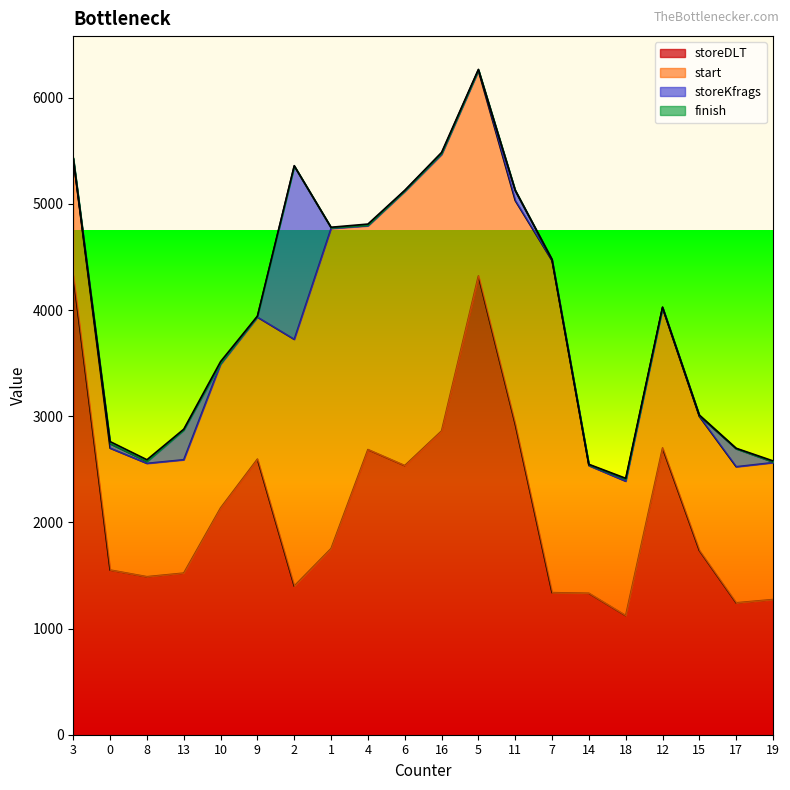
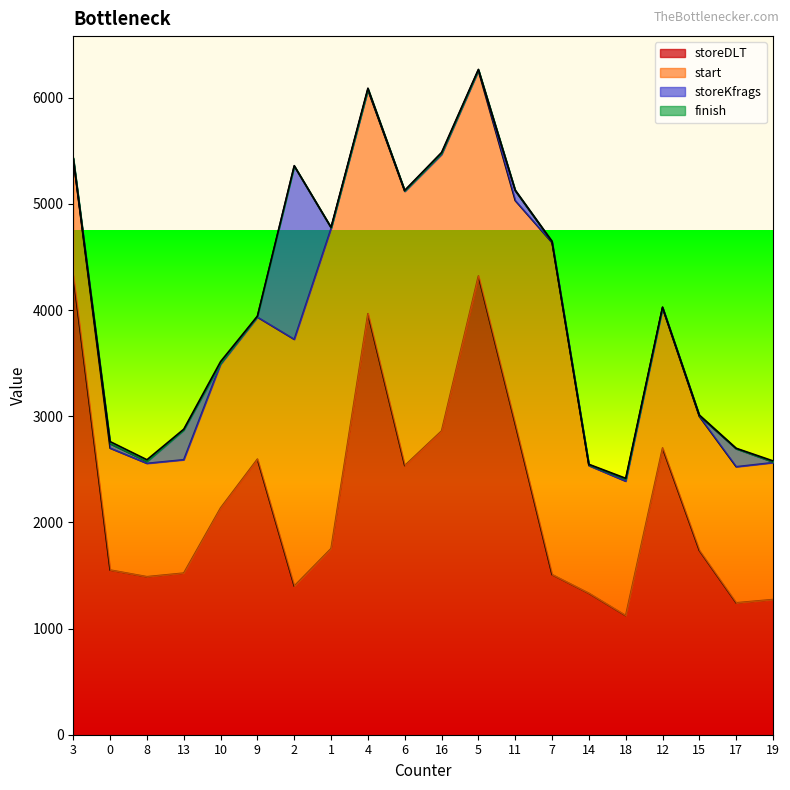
  {
    "storeDLT": {
      "3": 4320,
      "0": 1550,
      "8": 1490,
      "13": 1520,
      "10": 2140,
      "9": 2600,
      "2": 1400,
      "1": 1750,
-     "4": 2690,
+     "4": 3970,
      "6": 2540,
      "16": 2860,
      "5": 4320,
      "11": 2930,
-     "7": 1340,
+     "7": 1510,
      "14": 1330,
      "18": 1120,
      "12": 2700,
      "15": 1740,
      "17": 1240,
      "19": 1270
    },
    "start": {
      "0": 1150,
      "13": 1070,
      "2": 2320,
      "11": 2110,
      "17": 1280
    }
  }
